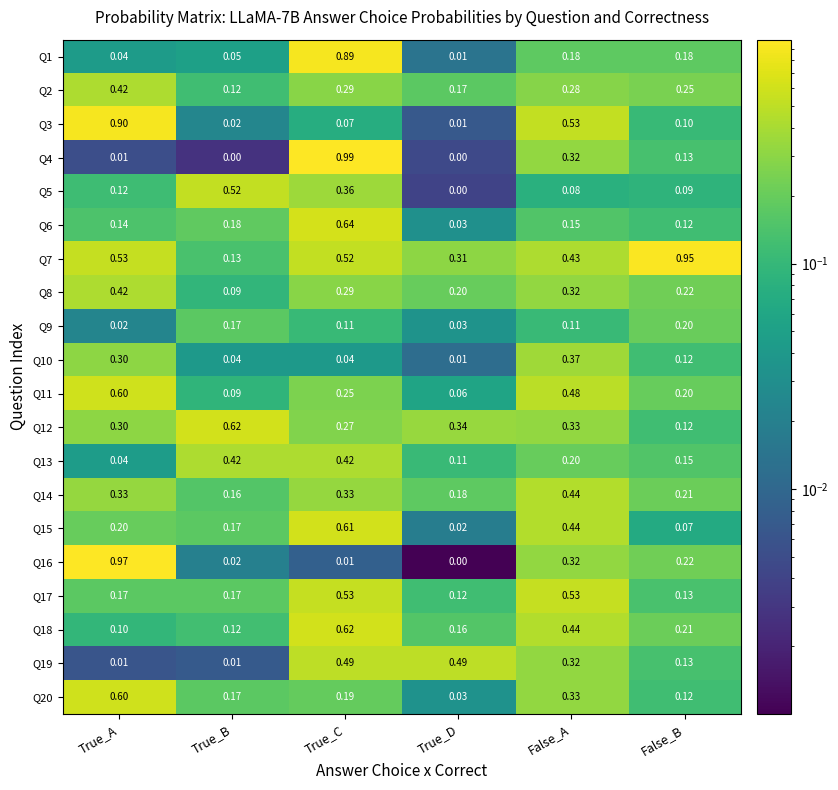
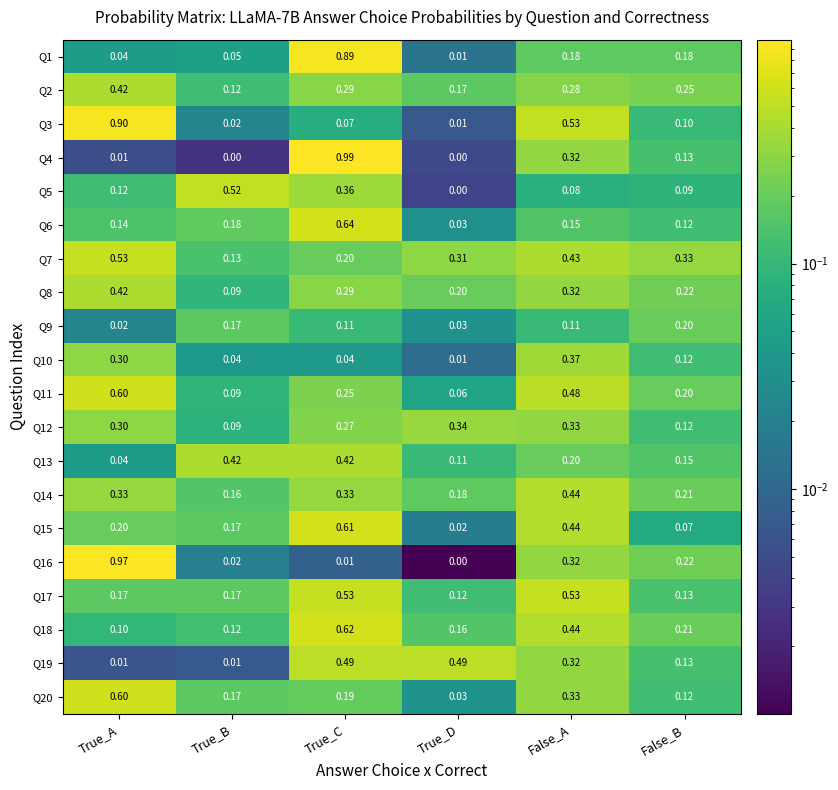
  {
    "Q1": {
      "True_A": 0.04,
      "True_B": 0.05,
      "True_C": 0.89,
      "True_D": 0.01,
      "False_A": 0.18,
      "False_B": 0.18
    },
    "Q2": {
      "True_A": 0.42,
      "True_B": 0.12,
      "True_C": 0.29,
      "True_D": 0.17,
      "False_A": 0.28,
      "False_B": 0.25
    },
    "Q3": {
      "True_A": 0.90,
      "True_B": 0.02,
      "True_C": 0.07,
      "True_D": 0.01,
      "False_A": 0.53,
      "False_B": 0.10
    },
    "Q4": {
      "True_A": 0.01,
      "True_B": 0.00,
      "True_C": 0.99,
      "True_D": 0.00,
      "False_A": 0.32,
      "False_B": 0.13
    },
    "Q5": {
      "True_A": 0.12,
      "True_B": 0.52,
      "True_C": 0.36,
      "True_D": 0.00,
      "False_A": 0.08,
      "False_B": 0.09
    },
    "Q6": {
      "True_A": 0.14,
      "True_B": 0.18,
      "True_C": 0.64,
      "True_D": 0.03,
      "False_A": 0.15,
      "False_B": 0.12
    },
    "Q7": {
      "True_A": 0.53,
      "True_B": 0.13,
-     "True_C": 0.52,
+     "True_C": 0.20,
      "True_D": 0.31,
      "False_A": 0.43,
-     "False_B": 0.95
+     "False_B": 0.33
    },
    "Q8": {
      "True_A": 0.42,
      "True_B": 0.09,
      "True_C": 0.29,
      "True_D": 0.20,
      "False_A": 0.32,
      "False_B": 0.22
    },
    "Q9": {
      "True_A": 0.02,
      "True_B": 0.17,
      "True_C": 0.11,
      "True_D": 0.03,
      "False_A": 0.11,
      "False_B": 0.20
    },
    "Q10": {
      "True_A": 0.30,
      "True_B": 0.04,
      "True_C": 0.04,
      "True_D": 0.01,
      "False_A": 0.37,
      "False_B": 0.12
    },
    "Q11": {
      "True_A": 0.60,
      "True_B": 0.09,
      "True_C": 0.25,
      "True_D": 0.06,
      "False_A": 0.48,
      "False_B": 0.20
    },
    "Q12": {
      "True_A": 0.30,
-     "True_B": 0.62,
+     "True_B": 0.09,
      "True_C": 0.27,
      "True_D": 0.34,
      "False_A": 0.33,
      "False_B": 0.12
    },
    "Q13": {
      "True_A": 0.04,
      "True_B": 0.42,
      "True_C": 0.42,
      "True_D": 0.11,
      "False_A": 0.20,
      "False_B": 0.15
    },
    "Q14": {
      "True_A": 0.33,
      "True_B": 0.16,
      "True_C": 0.33,
      "True_D": 0.18,
      "False_A": 0.44,
      "False_B": 0.21
    },
    "Q15": {
      "True_A": 0.20,
      "True_B": 0.17,
      "True_C": 0.61,
      "True_D": 0.02,
      "False_A": 0.44,
      "False_B": 0.07
    },
    "Q16": {
      "True_A": 0.97,
      "True_B": 0.02,
      "True_C": 0.01,
      "True_D": 0.00,
      "False_A": 0.32,
      "False_B": 0.22
    },
    "Q17": {
      "True_A": 0.17,
      "True_B": 0.17,
      "True_C": 0.53,
      "True_D": 0.12,
      "False_A": 0.53,
      "False_B": 0.13
    },
    "Q18": {
      "True_A": 0.10,
      "True_B": 0.12,
      "True_C": 0.62,
      "True_D": 0.16,
      "False_A": 0.44,
      "False_B": 0.21
    },
    "Q19": {
      "True_A": 0.01,
      "True_B": 0.01,
      "True_C": 0.49,
      "True_D": 0.49,
      "False_A": 0.32,
      "False_B": 0.13
    },
    "Q20": {
      "True_A": 0.60,
      "True_B": 0.17,
      "True_C": 0.19,
      "True_D": 0.03,
      "False_A": 0.33,
      "False_B": 0.12
    }
  }
